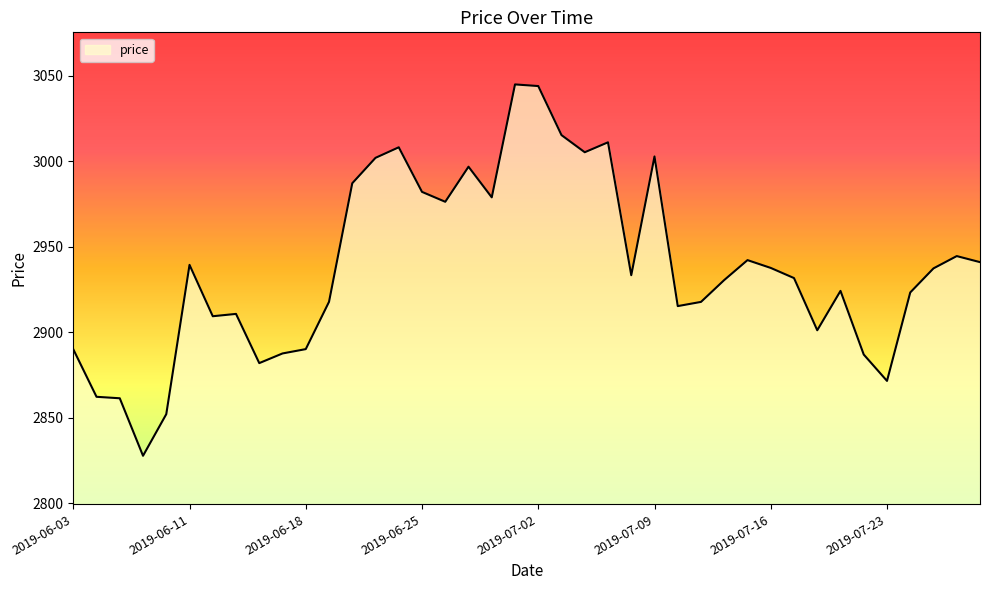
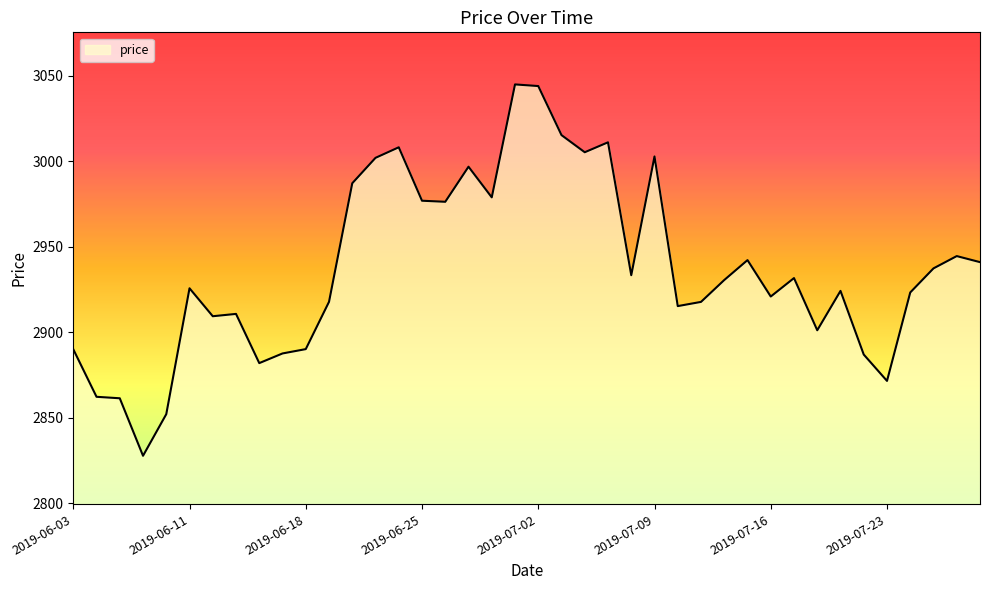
  {
    "2019-06-03": 2890,
-   "2019-06-11": 2939,
+   "2019-06-11": 2926,
    "2019-06-18": 2890,
-   "2019-06-25": 2982,
+   "2019-06-25": 2977,
    "2019-07-02": 3044,
    "2019-07-09": 3003,
-   "2019-07-16": 2938,
+   "2019-07-16": 2921,
    "2019-07-23": 2872
  }
